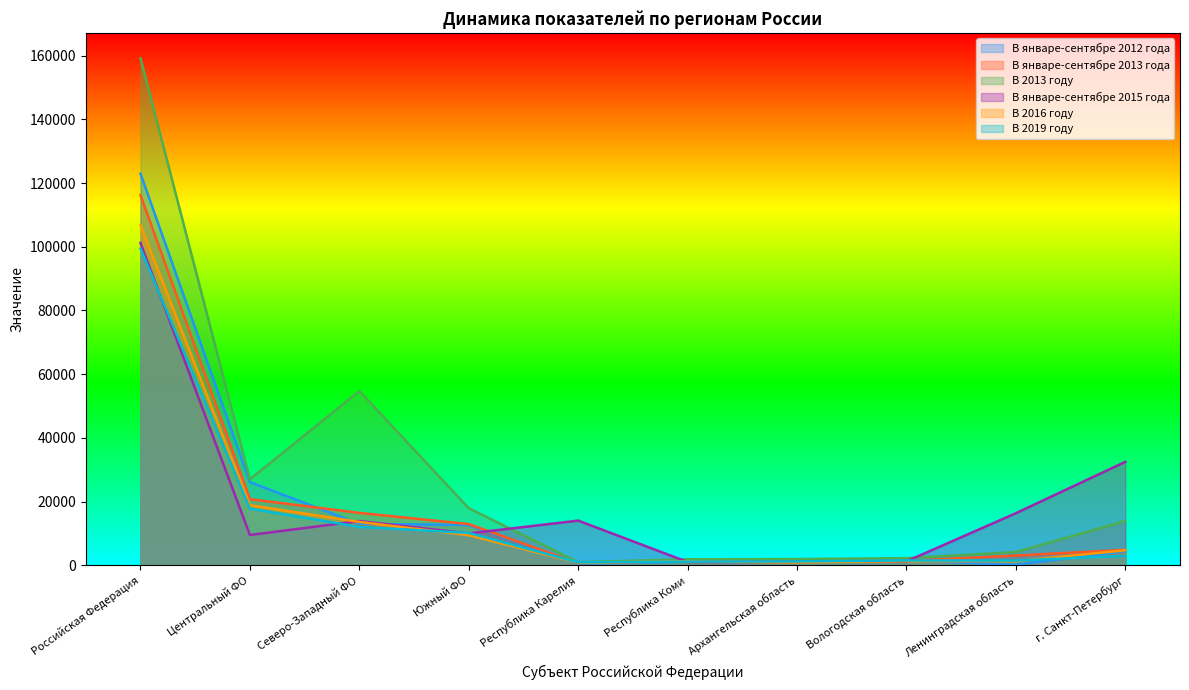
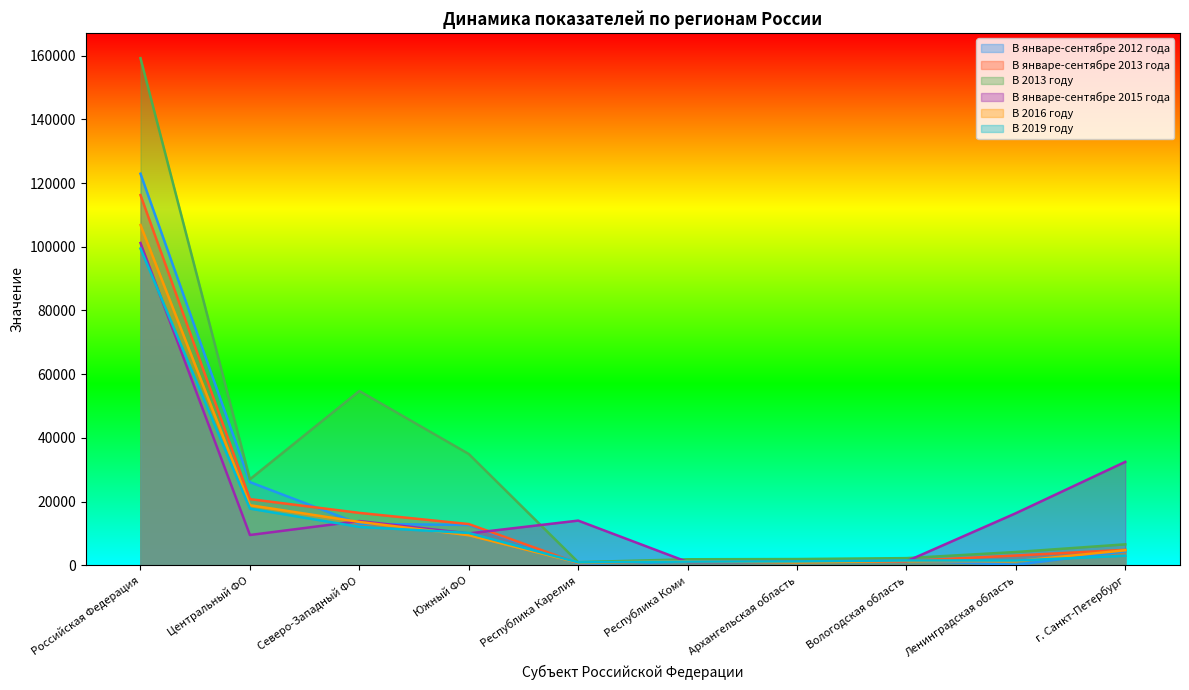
  {
    "В 2013 году": {
      "Российская Федерация": 159000,
      "Центральный ФО": 27000,
      "Северо-Западный ФО": 55000,
-     "Южный ФО": 18000,
+     "Южный ФО": 35000,
      "Ленинградская область": 4000,
-     "г. Санкт-Петербург": 14000
+     "г. Санкт-Петербург": 7000
    },
    "В январе-сентябре 2015 года": {
      "Российская Федерация": 101000,
      "Центральный ФО": 10000,
      "Республика Карелия": 14000,
      "Ленинградская область": 16000,
      "г. Санкт-Петербург": 33000
    }
  }
